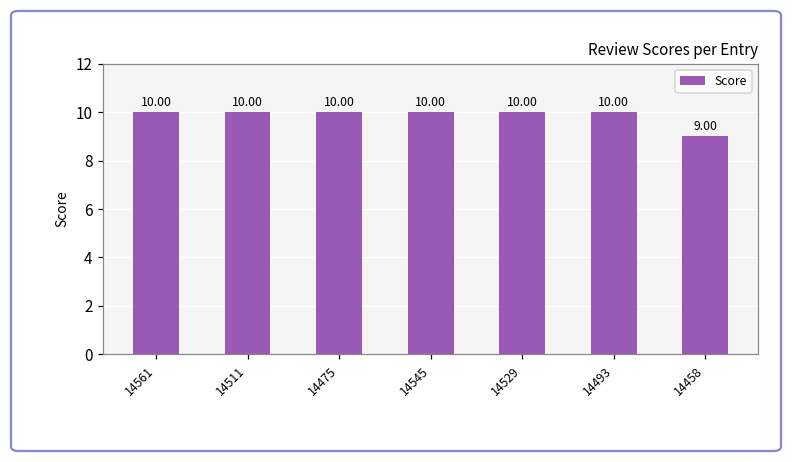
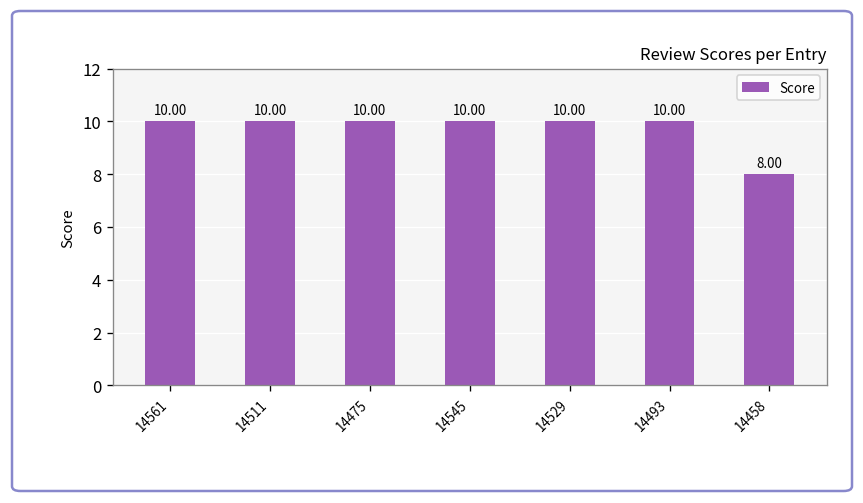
  {
    "14561": 10.00,
    "14511": 10.00,
    "14475": 10.00,
    "14545": 10.00,
    "14529": 10.00,
    "14493": 10.00,
-   "14458": 9.00
+   "14458": 8.00
  }
